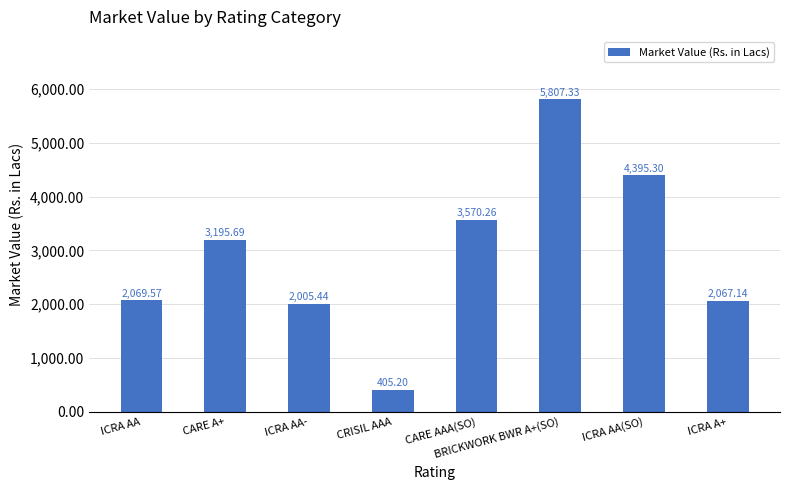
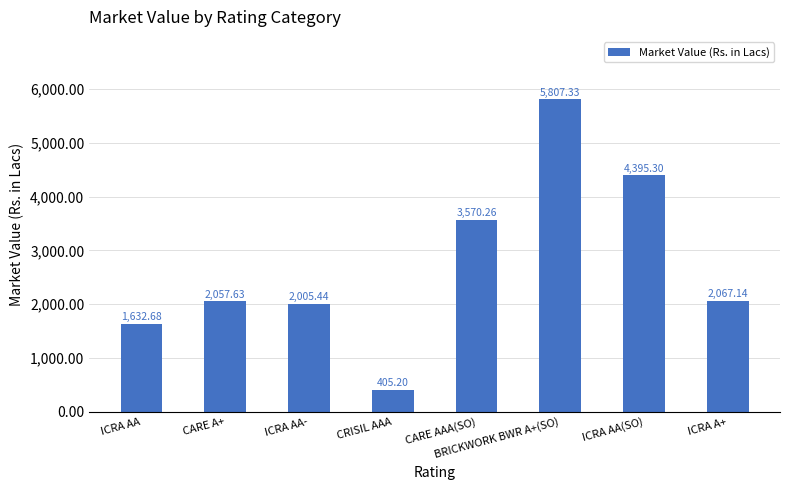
  {
-   "ICRA AA": "2,069.57",
-   "CARE A+": "3,195.69",
+   "ICRA AA": "1,632.68",
+   "CARE A+": "2,057.63",
    "ICRA AA-": "2,005.44",
    "CRISIL AAA": "405.20",
    "CARE AAA(SO)": "3,570.26",
    "BRICKWORK BWR A+(SO)": "5,807.33",
    "ICRA AA(SO)": "4,395.30",
    "ICRA A+": "2,067.14"
  }
